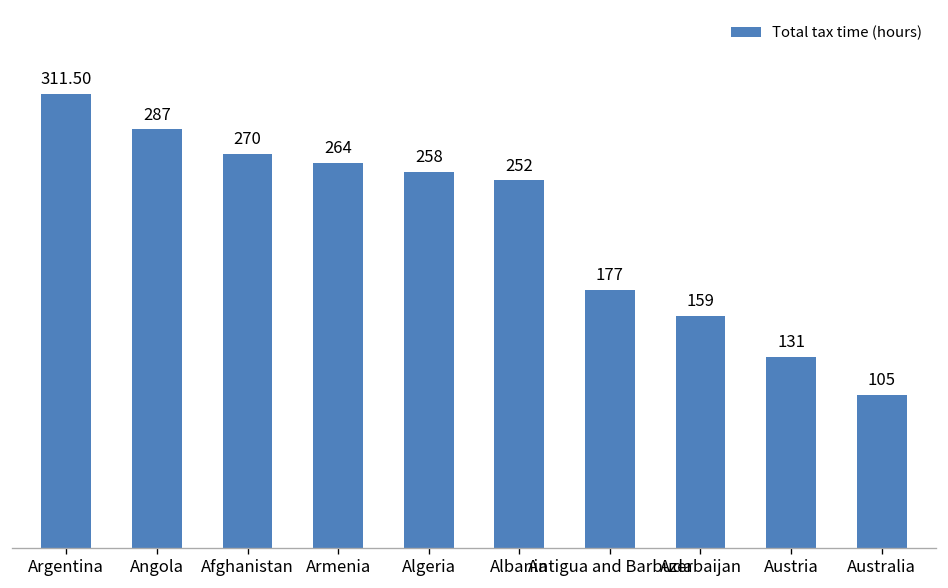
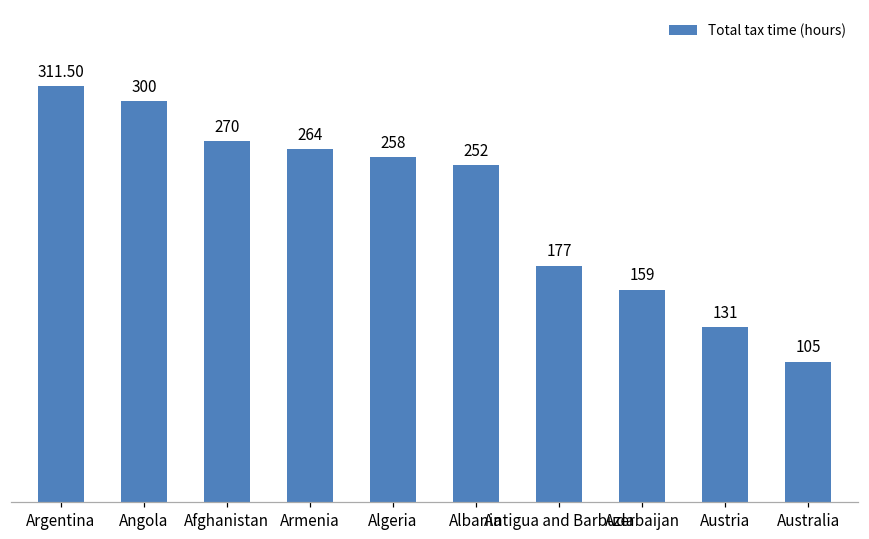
  {
-   "Angola": 287,
+   "Angola": 300,
    "Afghanistan": 270,
    "Algeria": 258,
    "Austria": 131
  }
